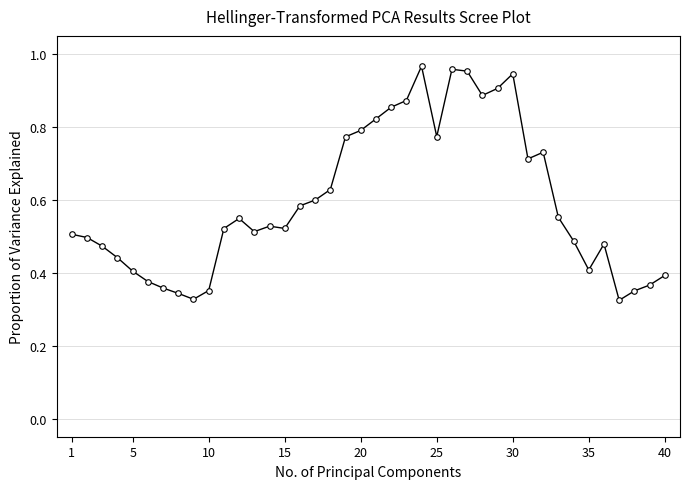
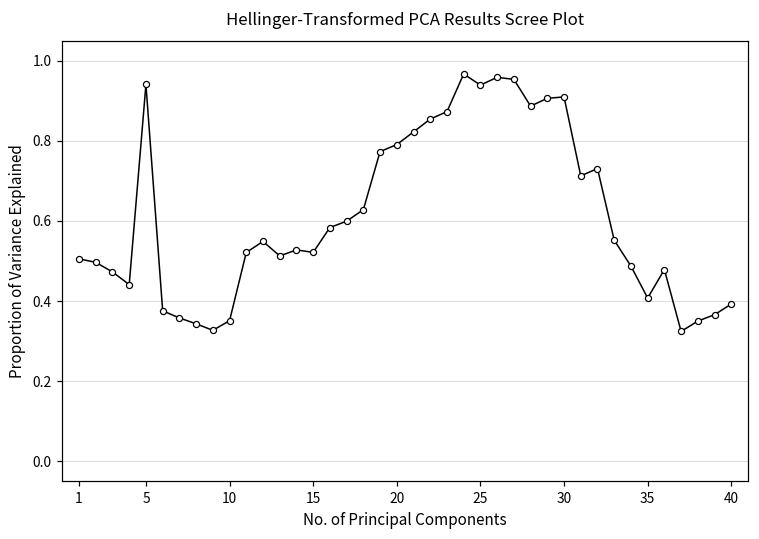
  {
    "1": 0.51,
-   "5": 0.40,
+   "5": 0.94,
    "10": 0.35,
    "15": 0.52,
    "20": 0.79,
-   "25": 0.77,
-   "30": 0.95,
+   "25": 0.94,
+   "30": 0.91,
    "35": 0.41,
    "40": 0.39
  }
